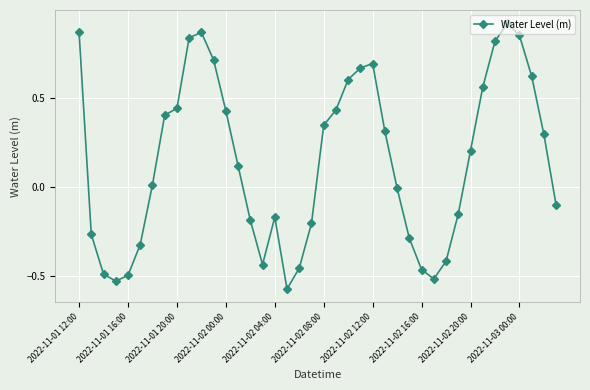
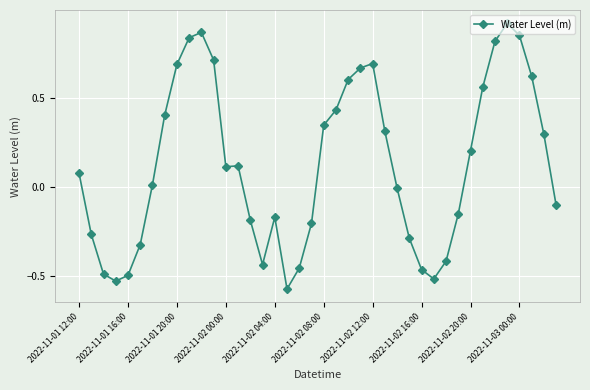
  {
-   "2022-11-01 12:00": 0.87,
+   "2022-11-01 12:00": 0.08,
    "2022-11-01 16:00": -0.50,
-   "2022-11-01 20:00": 0.44,
-   "2022-11-02 00:00": 0.43,
+   "2022-11-01 20:00": 0.69,
+   "2022-11-02 00:00": 0.11,
    "2022-11-02 04:00": -0.17,
    "2022-11-02 08:00": 0.35,
    "2022-11-02 12:00": 0.69,
    "2022-11-02 16:00": -0.46,
    "2022-11-02 20:00": 0.20,
    "2022-11-03 00:00": 0.85
  }
